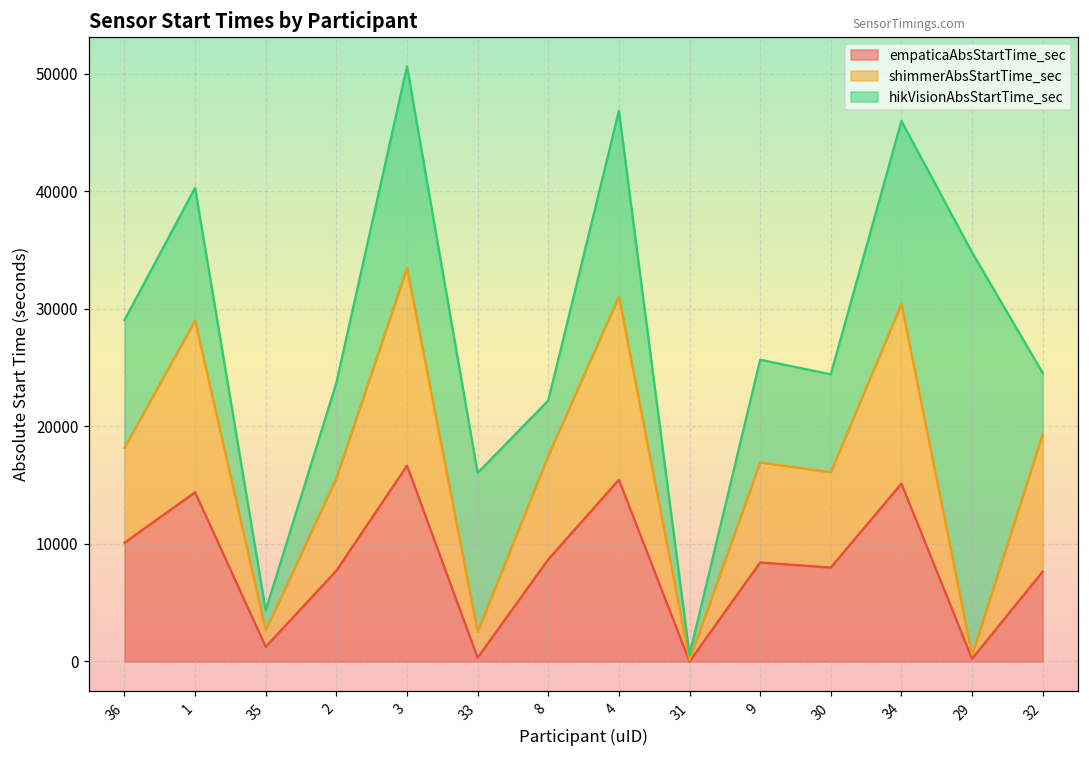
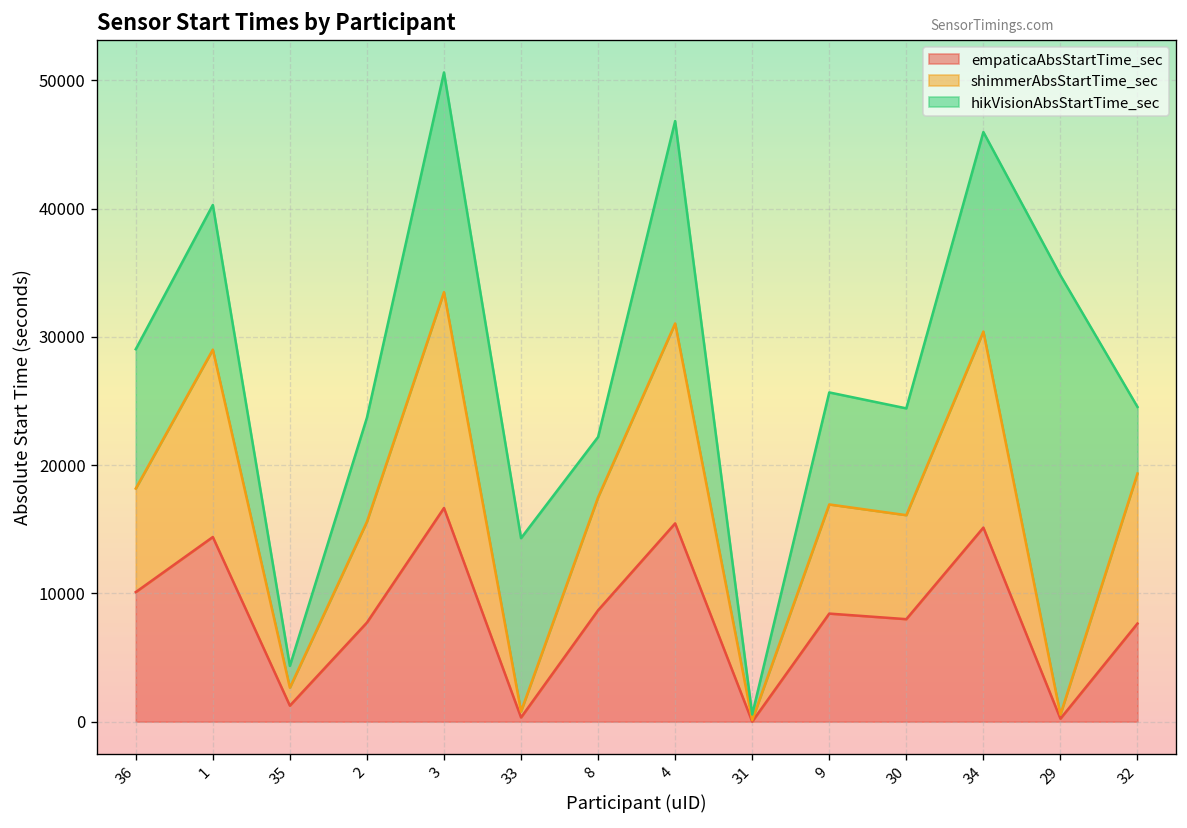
  {
    "empaticaAbsStartTime_sec": {
      "36": 10100,
      "1": 14400,
      "35": 1200,
      "2": 7700,
      "3": 16700,
      "33": 300,
      "8": 8700,
      "4": 15500,
      "9": 8400,
      "30": 8000,
      "34": 15100,
      "29": 200,
      "32": 7700
    },
    "shimmerAbsStartTime_sec": {
      "36": 8100,
      "1": 14600,
      "35": 1400,
      "2": 7900,
      "3": 16800,
-     "33": 2200,
+     "33": 500,
      "8": 8800,
      "4": 15600,
      "9": 8500,
      "30": 8100,
      "34": 15300,
      "29": 300,
      "32": 11700
    },
    "hikVisionAbsStartTime_sec": {
      "36": 10900,
      "1": 11300,
      "35": 1700,
      "2": 8100,
      "3": 17100,
      "33": 13500,
      "8": 4700,
      "4": 15800,
      "31": 400,
      "9": 8700,
      "30": 8300,
      "34": 15600,
      "29": 34300,
      "32": 5200
    }
  }
